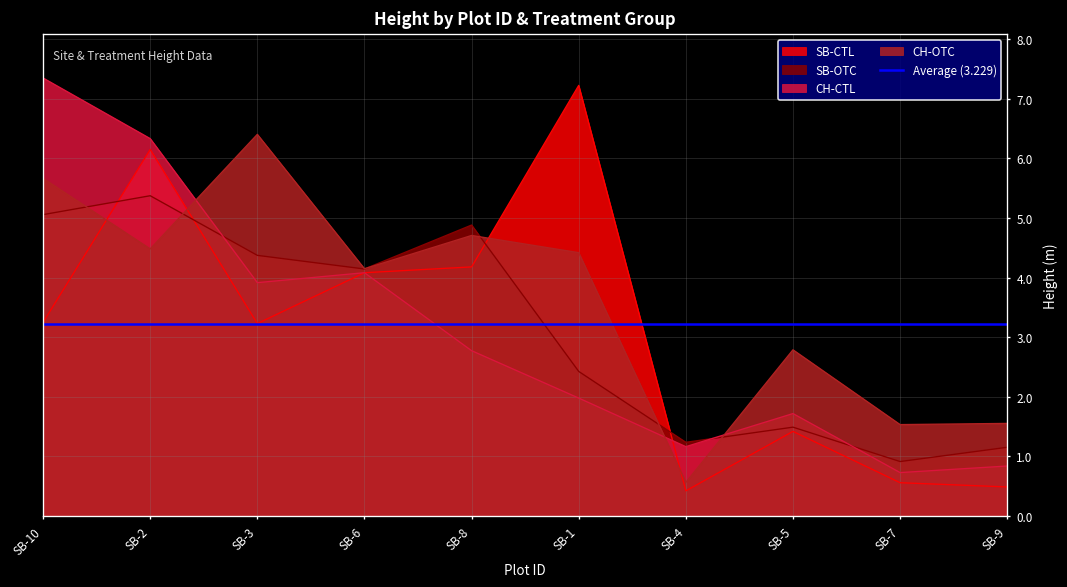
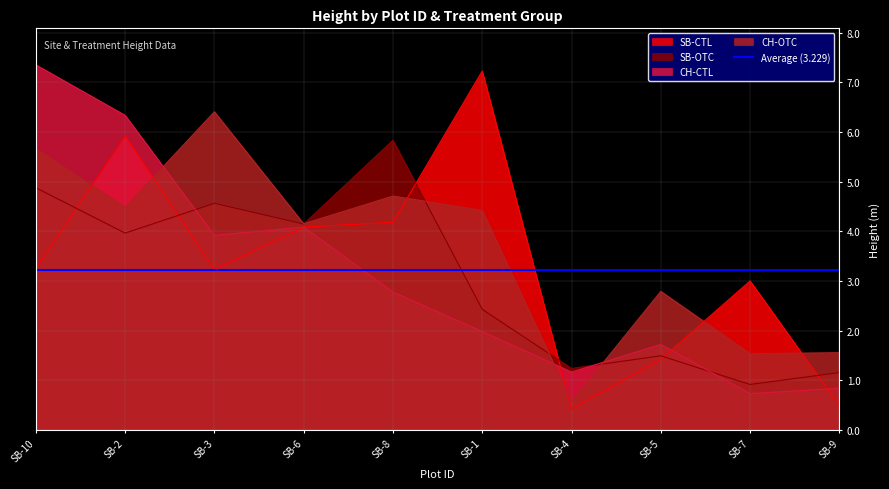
  {
    "SB-CTL": {
      "SB-10": 3.3,
-     "SB-2": 6.2,
+     "SB-2": 5.9,
      "SB-3": 3.2,
      "SB-8": 4.2,
      "SB-1": 7.2,
      "SB-4": 0.4,
      "SB-5": 1.4,
-     "SB-7": 0.6,
+     "SB-7": 3.0,
      "SB-9": 0.5
    },
    "SB-OTC": {
-     "SB-10": 5.1,
-     "SB-2": 5.4,
-     "SB-3": 4.4,
-     "SB-8": 4.9,
+     "SB-10": 4.9,
+     "SB-2": 4.0,
+     "SB-3": 4.6,
+     "SB-8": 5.8,
      "SB-1": 2.4,
      "SB-4": 1.2,
      "SB-5": 1.5,
      "SB-7": 0.9,
      "SB-9": 1.2
    }
  }
